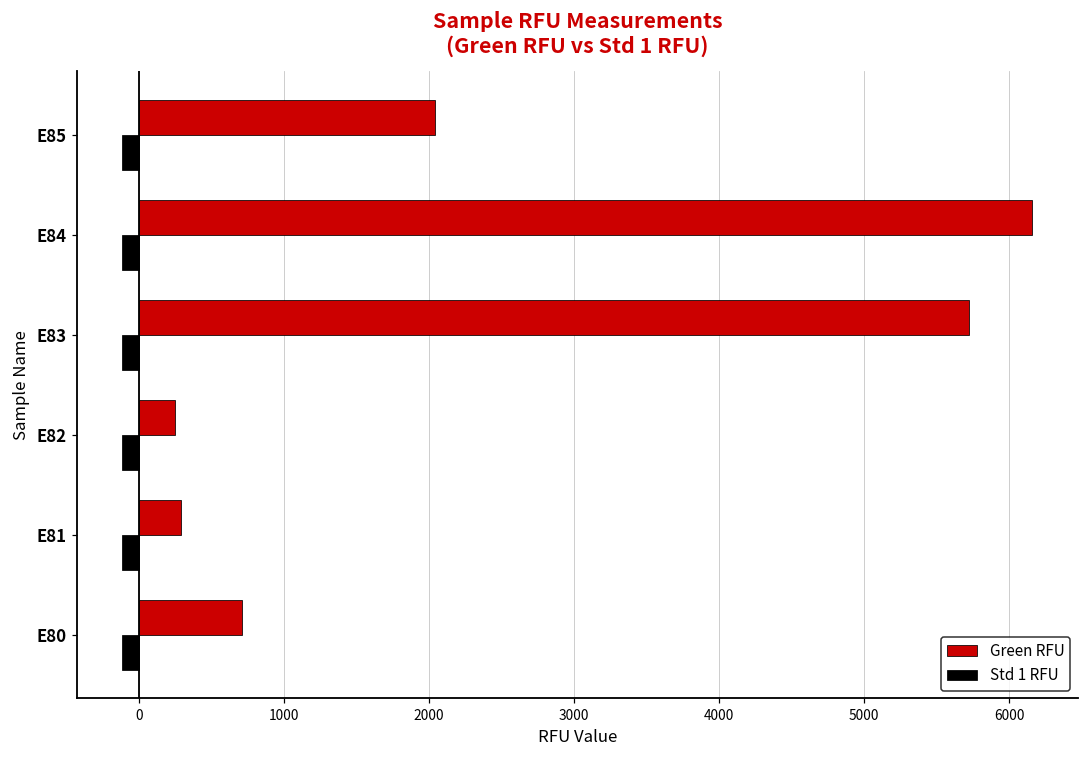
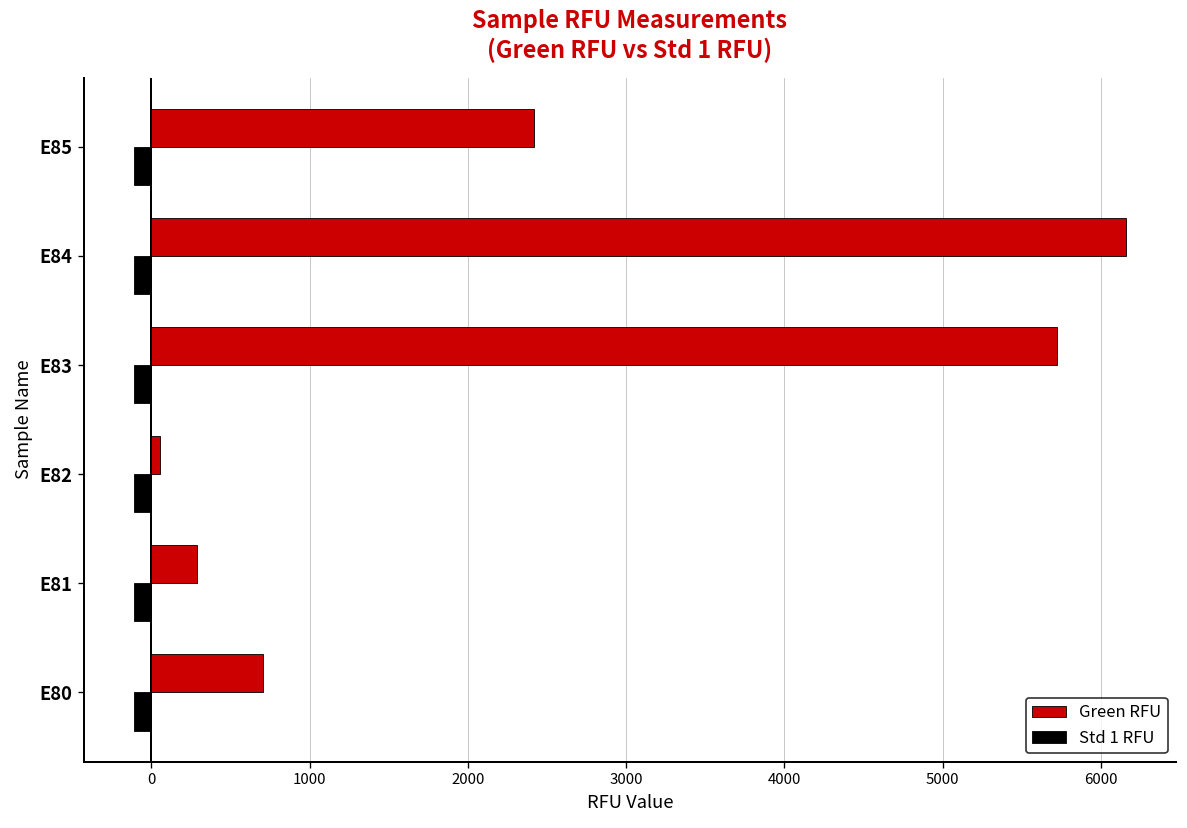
  {
    "Green RFU": {
-     "E85": 2040,
+     "E85": 2420,
      "E84": 6160,
      "E83": 5720,
-     "E82": 250,
+     "E82": 60,
      "E81": 290,
      "E80": 710
    },
    "Std 1 RFU": {
      "E85": -110,
      "E84": -110,
      "E83": -110,
      "E82": -110,
      "E81": -110,
      "E80": -110
    }
  }
